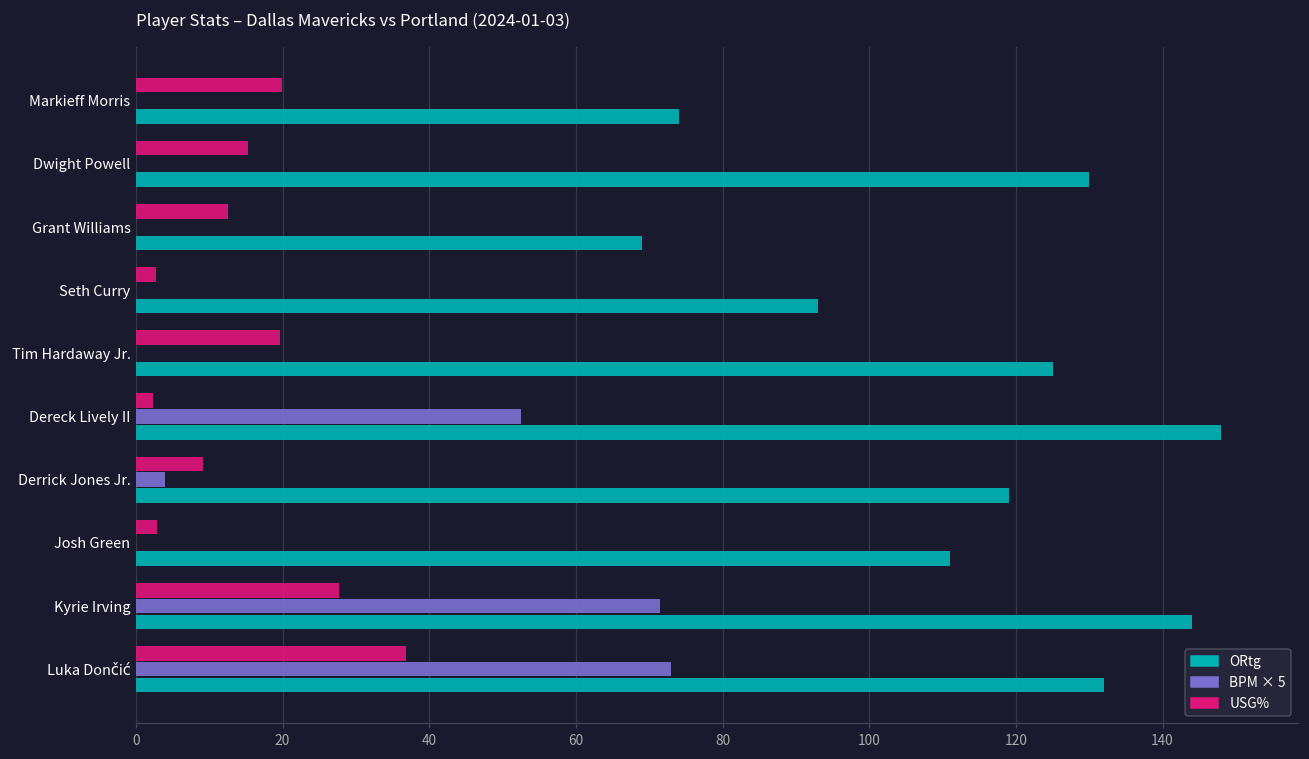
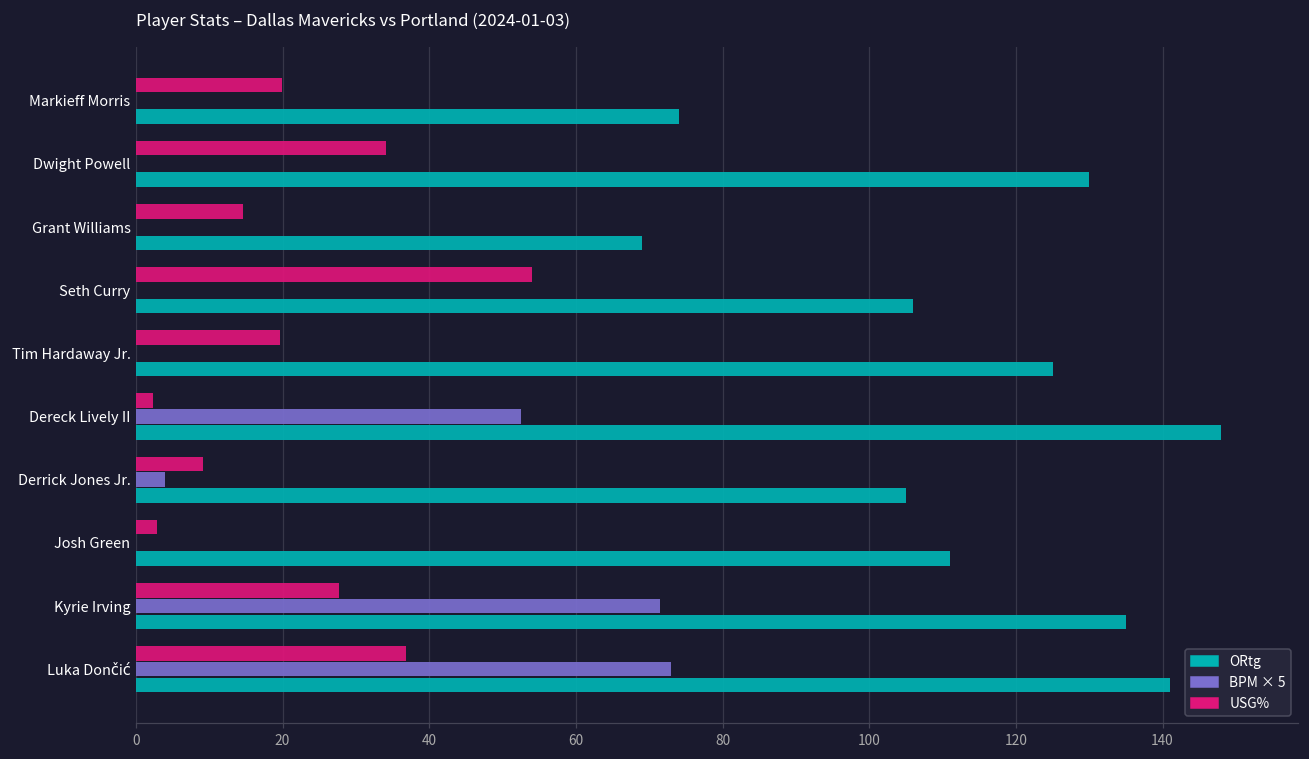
  {
    "ORtg": {
      "Markieff Morris": 74,
      "Dwight Powell": 130,
      "Grant Williams": 69,
-     "Seth Curry": 93,
+     "Seth Curry": 106,
      "Tim Hardaway Jr.": 125,
      "Dereck Lively II": 148,
-     "Derrick Jones Jr.": 119,
+     "Derrick Jones Jr.": 105,
      "Josh Green": 111,
-     "Kyrie Irving": 144,
-     "Luka Dončić": 132
+     "Kyrie Irving": 135,
+     "Luka Dončić": 141
    },
    "USG%": {
      "Markieff Morris": 20,
-     "Dwight Powell": 15,
-     "Grant Williams": 13,
-     "Seth Curry": 3,
+     "Dwight Powell": 34,
+     "Grant Williams": 15,
+     "Seth Curry": 54,
      "Tim Hardaway Jr.": 20,
      "Dereck Lively II": 2,
      "Derrick Jones Jr.": 9,
      "Josh Green": 3,
      "Kyrie Irving": 28,
      "Luka Dončić": 37
    }
  }
